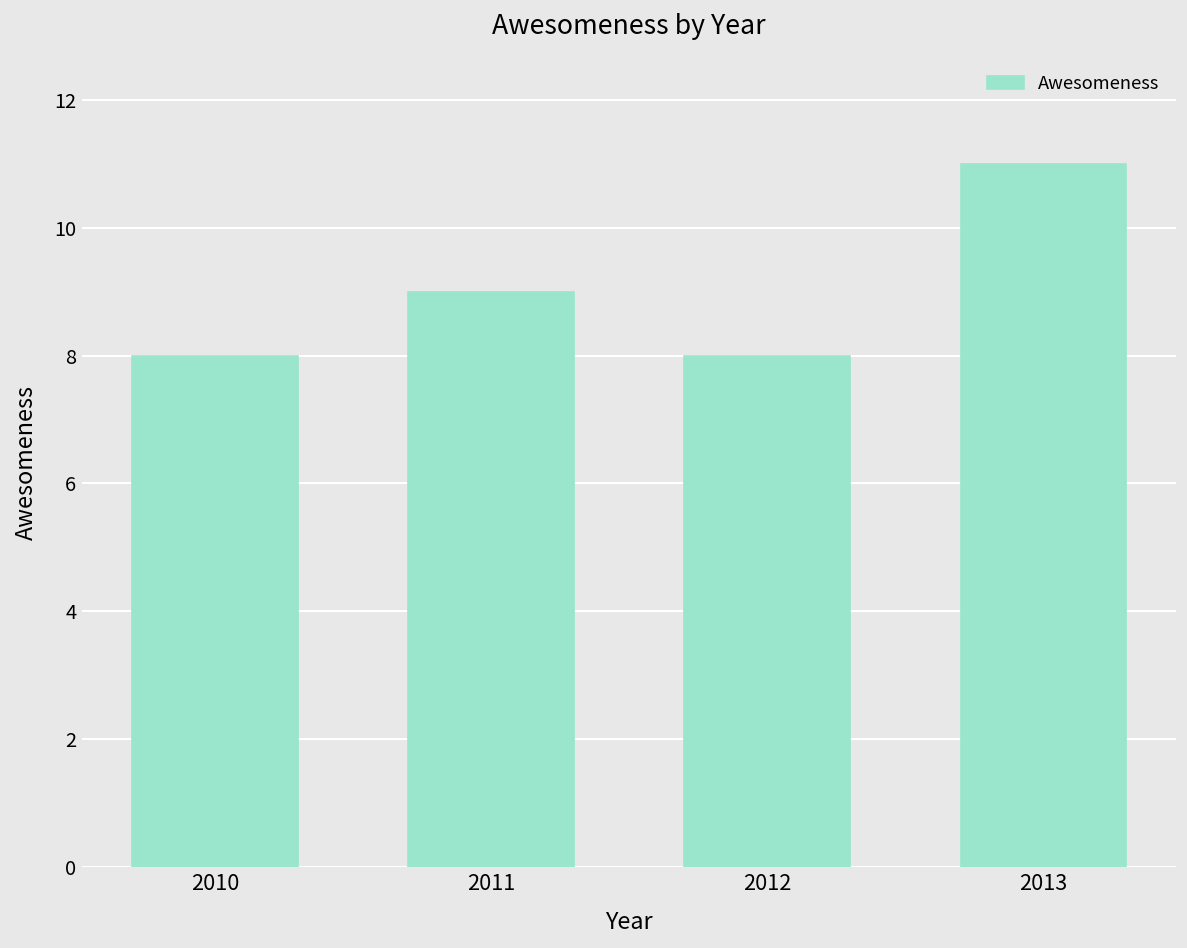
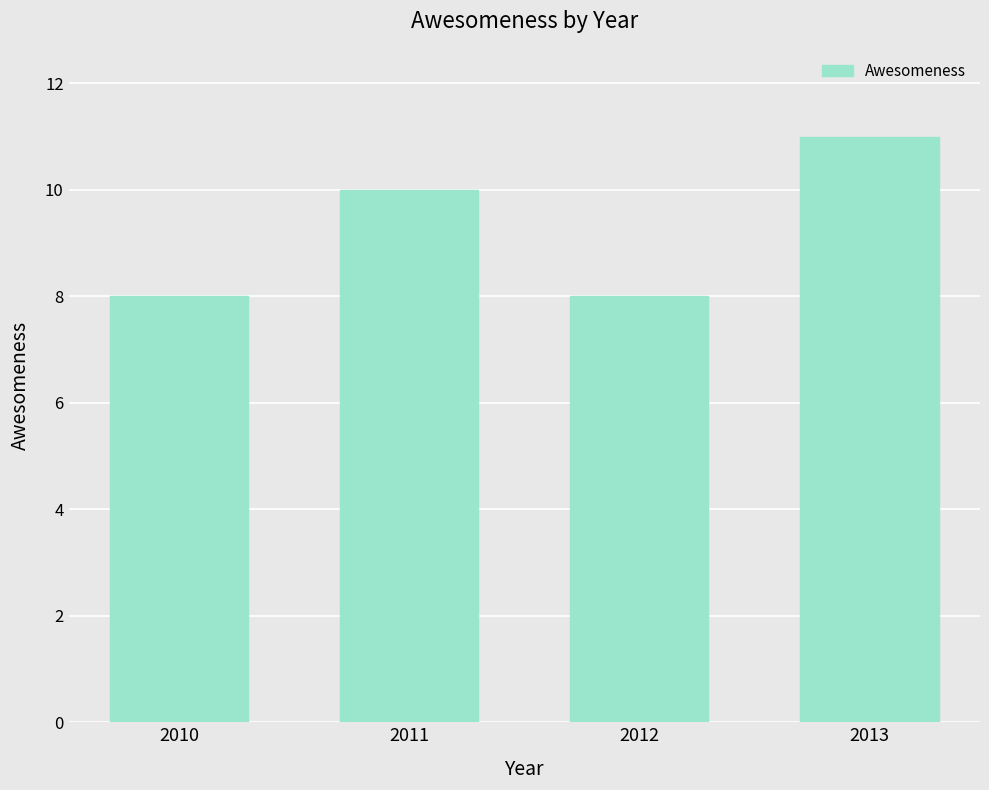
  {
    "2010": 8,
-   "2011": 9,
+   "2011": 10,
    "2012": 8,
    "2013": 11
  }
